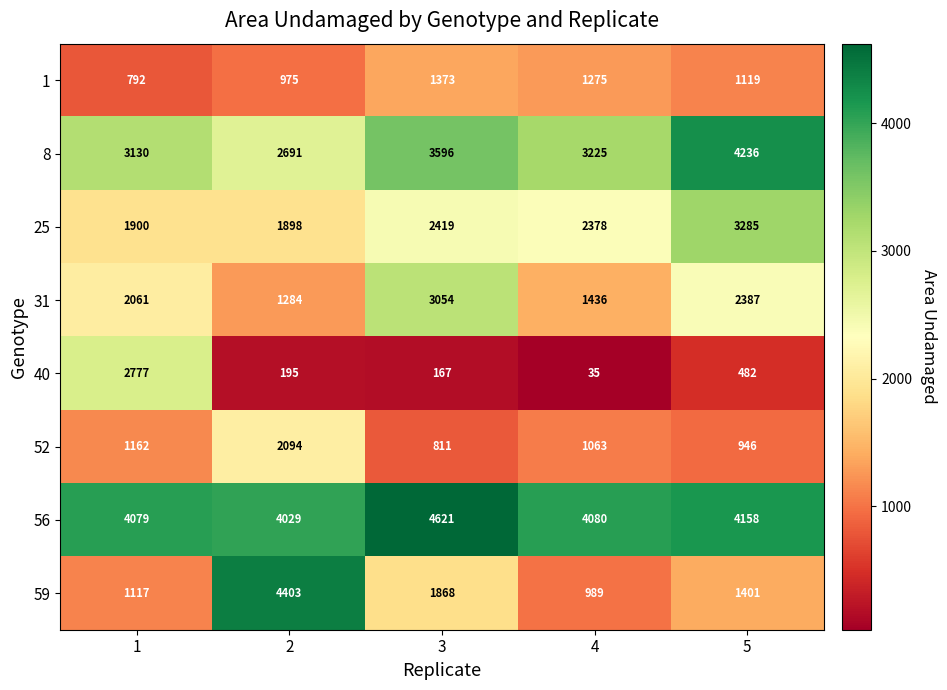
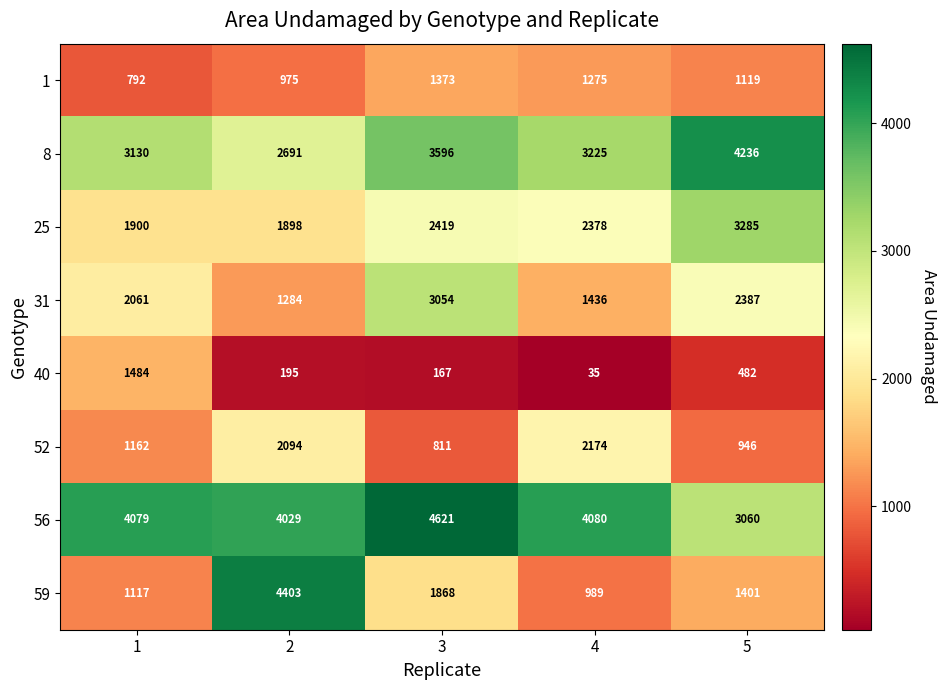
  {
    "1": {
      "1": 792,
      "2": 975,
      "3": 1373,
      "4": 1275,
      "5": 1119
    },
    "8": {
      "1": 3130,
      "2": 2691,
      "3": 3596,
      "4": 3225,
      "5": 4236
    },
    "25": {
      "1": 1900,
      "2": 1898,
      "3": 2419,
      "4": 2378,
      "5": 3285
    },
    "31": {
      "1": 2061,
      "2": 1284,
      "3": 3054,
      "4": 1436,
      "5": 2387
    },
    "40": {
-     "1": 2777,
+     "1": 1484,
      "2": 195,
      "3": 167,
      "4": 35,
      "5": 482
    },
    "52": {
      "1": 1162,
      "2": 2094,
      "3": 811,
-     "4": 1063,
+     "4": 2174,
      "5": 946
    },
    "56": {
      "1": 4079,
      "2": 4029,
      "3": 4621,
      "4": 4080,
-     "5": 4158
+     "5": 3060
    },
    "59": {
      "1": 1117,
      "2": 4403,
      "3": 1868,
      "4": 989,
      "5": 1401
    }
  }
